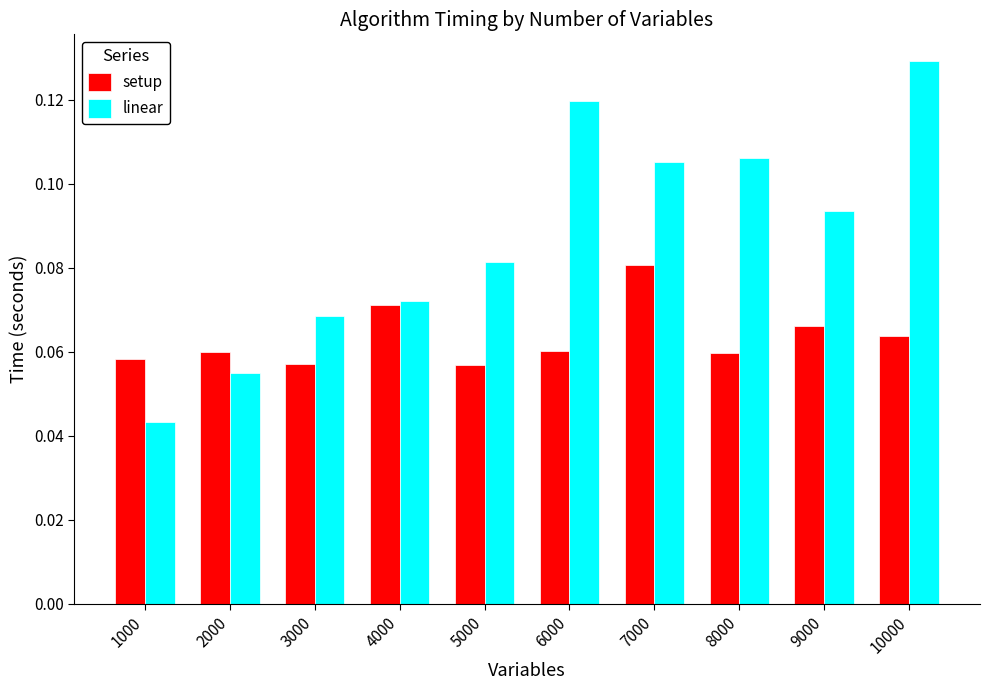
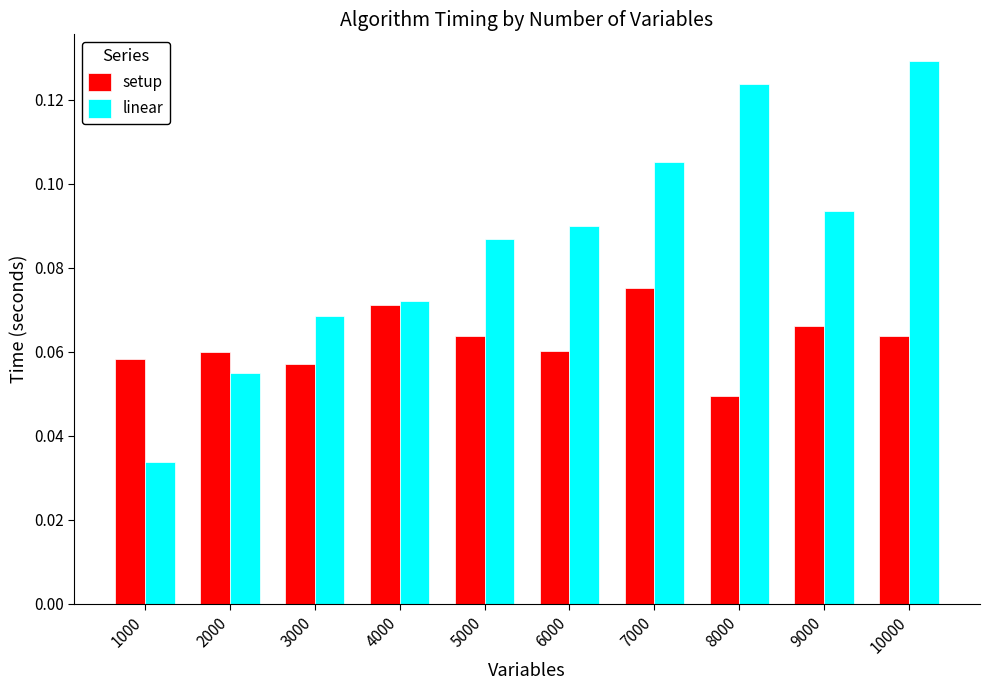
  {
    "setup": {
      "1000": 0.058,
      "2000": 0.060,
      "3000": 0.057,
      "4000": 0.071,
-     "5000": 0.057,
+     "5000": 0.064,
      "6000": 0.060,
-     "7000": 0.081,
-     "8000": 0.060,
+     "7000": 0.075,
+     "8000": 0.049,
      "9000": 0.066,
      "10000": 0.064
    },
    "linear": {
-     "1000": 0.043,
+     "1000": 0.034,
      "2000": 0.055,
      "3000": 0.069,
      "4000": 0.072,
-     "5000": 0.081,
-     "6000": 0.120,
+     "5000": 0.087,
+     "6000": 0.090,
      "7000": 0.105,
-     "8000": 0.106,
+     "8000": 0.124,
      "9000": 0.094,
      "10000": 0.129
    }
  }
